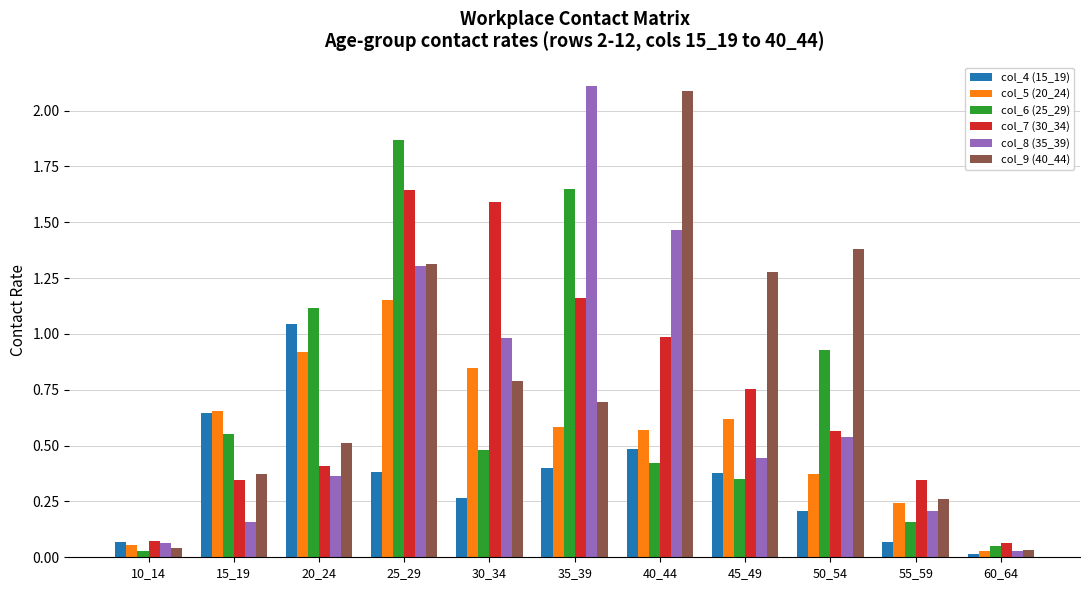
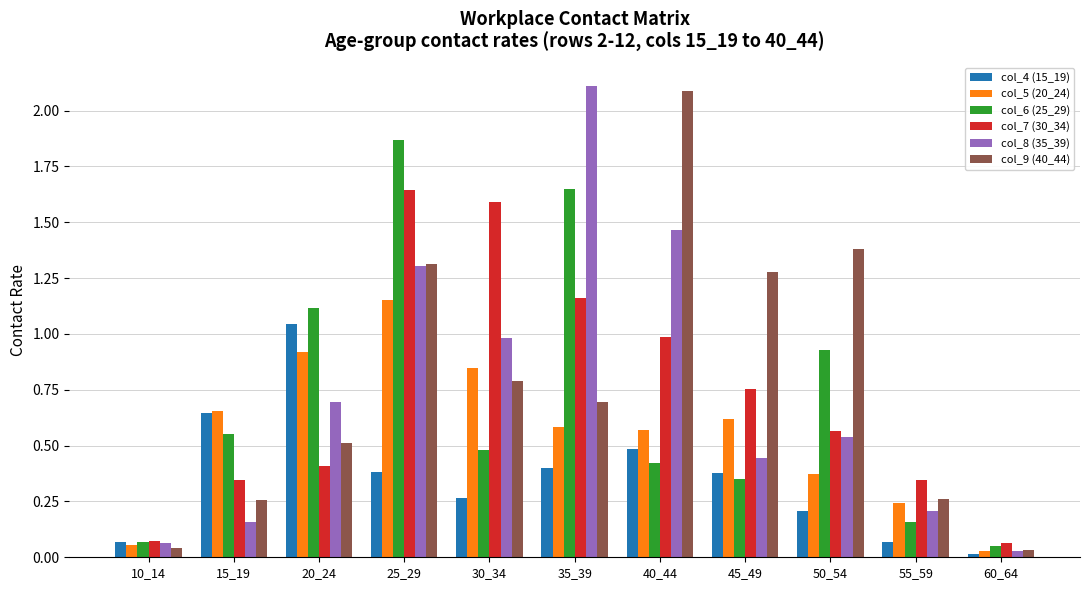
  {
    "col_4 (15_19)": {
      "10_14": 0.07,
      "15_19": 0.64,
      "20_24": 1.04,
      "25_29": 0.38,
      "30_34": 0.27,
      "35_39": 0.40,
      "40_44": 0.48,
      "45_49": 0.38,
      "50_54": 0.21,
      "55_59": 0.07,
      "60_64": 0.01
    },
    "col_5 (20_24)": {
      "10_14": 0.05,
      "15_19": 0.65,
      "20_24": 0.92,
      "25_29": 1.15,
      "30_34": 0.85,
      "35_39": 0.58,
      "40_44": 0.57,
      "45_49": 0.62,
      "50_54": 0.37,
      "55_59": 0.24,
      "60_64": 0.03
    },
    "col_6 (25_29)": {
-     "10_14": 0.03,
+     "10_14": 0.07,
      "15_19": 0.55,
      "20_24": 1.12,
      "25_29": 1.87,
      "30_34": 0.48,
      "35_39": 1.65,
      "40_44": 0.42,
      "45_49": 0.35,
      "50_54": 0.93,
      "55_59": 0.16,
      "60_64": 0.05
    },
    "col_7 (30_34)": {
      "10_14": 0.07,
      "15_19": 0.35,
      "20_24": 0.41,
      "25_29": 1.64,
      "30_34": 1.59,
      "35_39": 1.16,
      "40_44": 0.99,
      "45_49": 0.75,
      "50_54": 0.57,
      "55_59": 0.35,
      "60_64": 0.07
    },
    "col_8 (35_39)": {
      "10_14": 0.06,
      "15_19": 0.16,
-     "20_24": 0.36,
+     "20_24": 0.70,
      "25_29": 1.30,
      "30_34": 0.98,
      "35_39": 2.11,
      "40_44": 1.46,
      "45_49": 0.44,
      "50_54": 0.54,
      "55_59": 0.21,
      "60_64": 0.03
    },
    "col_9 (40_44)": {
      "10_14": 0.04,
-     "15_19": 0.37,
+     "15_19": 0.26,
      "20_24": 0.51,
      "25_29": 1.31,
      "30_34": 0.79,
      "35_39": 0.69,
      "40_44": 2.09,
      "45_49": 1.27,
      "50_54": 1.38,
      "55_59": 0.26,
      "60_64": 0.03
    }
  }
